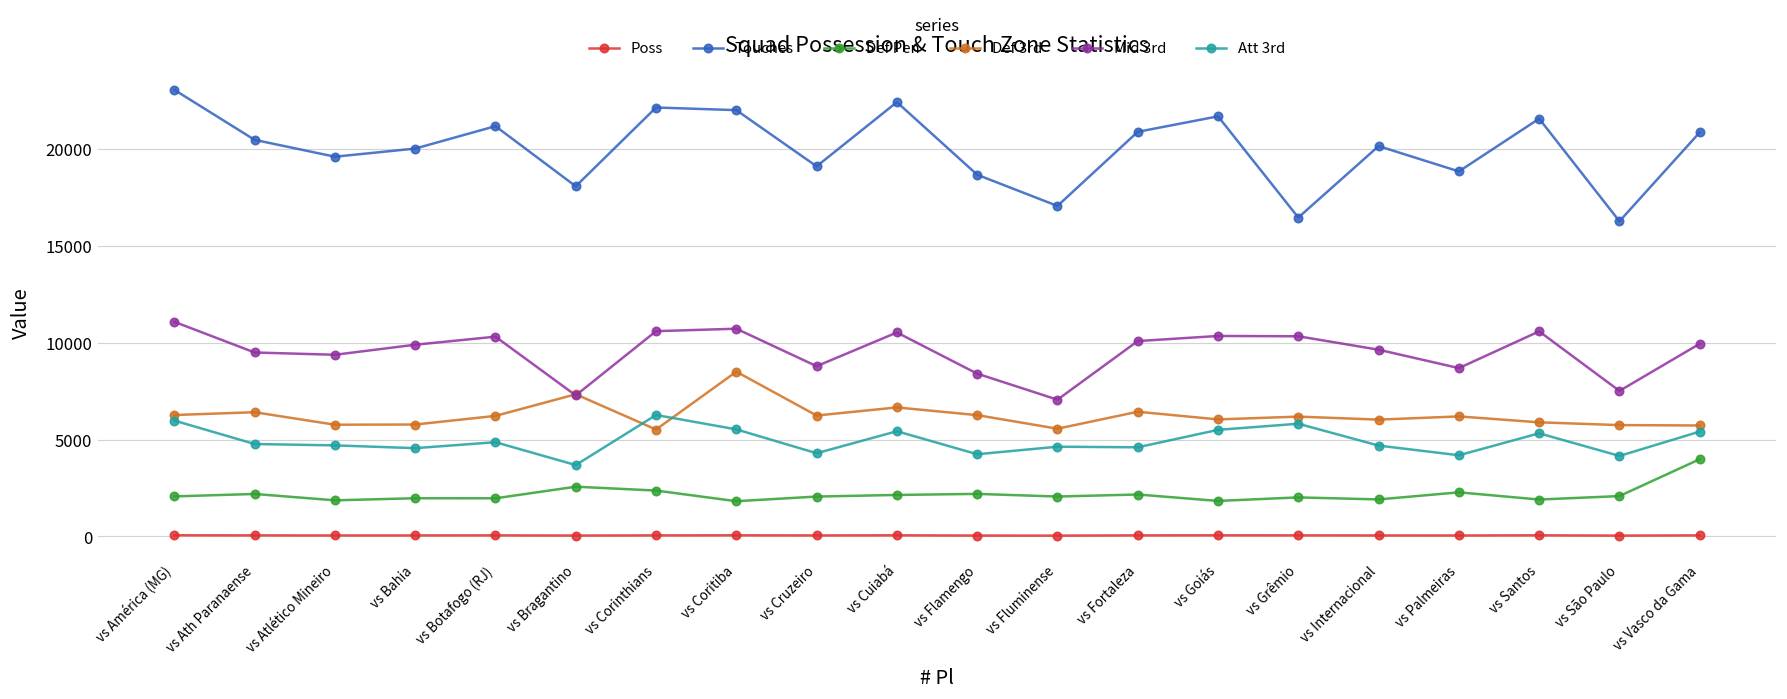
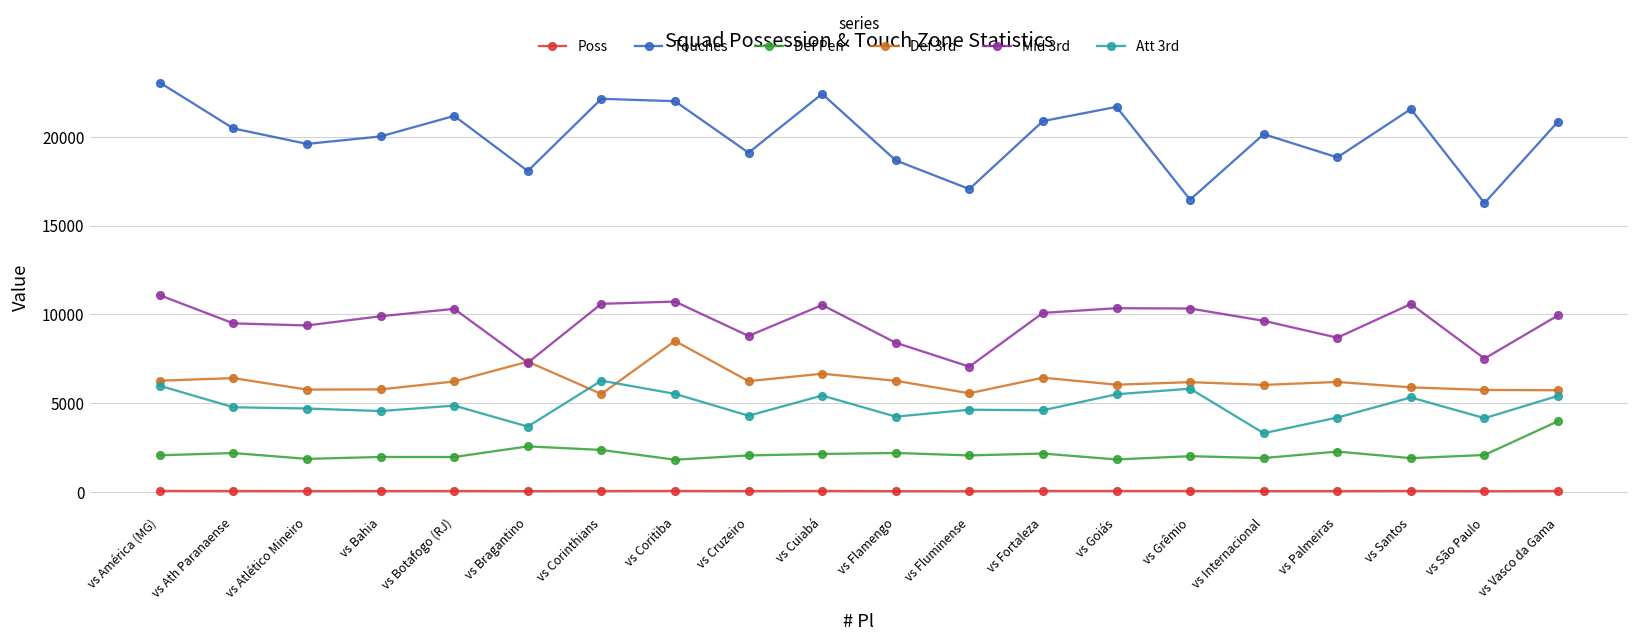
  {
    "Poss": {
      "vs América (MG)": 100,
      "vs Ath Paranaense": 100,
      "vs Atlético Mineiro": 0,
      "vs Bahia": 0,
      "vs Botafogo (RJ)": 100,
      "vs Bragantino": 0,
      "vs Corinthians": 100,
      "vs Coritiba": 100,
      "vs Cruzeiro": 0,
      "vs Cuiabá": 100,
      "vs Flamengo": 0,
      "vs Fluminense": 0,
      "vs Fortaleza": 100,
      "vs Goiás": 100,
      "vs Grêmio": 100,
      "vs Internacional": 0,
      "vs Palmeiras": 0,
      "vs Santos": 100,
      "vs São Paulo": 0,
      "vs Vasco da Gama": 100
    },
    "Touches": {
      "vs América (MG)": 23100,
      "vs Ath Paranaense": 20500,
      "vs Atlético Mineiro": 19600,
      "vs Bahia": 20000,
      "vs Botafogo (RJ)": 21200,
      "vs Bragantino": 18100,
      "vs Corinthians": 22100,
      "vs Coritiba": 22000,
      "vs Cruzeiro": 19100,
      "vs Cuiabá": 22400,
      "vs Flamengo": 18700,
      "vs Fluminense": 17100,
      "vs Fortaleza": 20900,
      "vs Goiás": 21700,
      "vs Grêmio": 16500,
      "vs Internacional": 20100,
      "vs Palmeiras": 18800,
      "vs Santos": 21600,
      "vs São Paulo": 16300,
      "vs Vasco da Gama": 20900
    },
    "Def Pen": {
      "vs América (MG)": 2100,
      "vs Ath Paranaense": 2200,
      "vs Atlético Mineiro": 1900,
      "vs Bahia": 2000,
      "vs Botafogo (RJ)": 2000,
      "vs Bragantino": 2600,
      "vs Corinthians": 2400,
      "vs Coritiba": 1800,
      "vs Cruzeiro": 2100,
      "vs Cuiabá": 2100,
      "vs Flamengo": 2200,
      "vs Fluminense": 2100,
      "vs Fortaleza": 2200,
      "vs Goiás": 1800,
      "vs Grêmio": 2000,
      "vs Internacional": 1900,
      "vs Palmeiras": 2300,
      "vs Santos": 1900,
      "vs São Paulo": 2100,
      "vs Vasco da Gama": 4000
    },
    "Def 3rd": {
      "vs América (MG)": 6300,
      "vs Ath Paranaense": 6400,
      "vs Atlético Mineiro": 5800,
      "vs Bahia": 5800,
      "vs Botafogo (RJ)": 6200,
      "vs Corinthians": 5500,
      "vs Coritiba": 8500,
      "vs Cruzeiro": 6200,
      "vs Cuiabá": 6700,
      "vs Flamengo": 6300,
      "vs Fluminense": 5600,
      "vs Fortaleza": 6400,
      "vs Goiás": 6000,
      "vs Grêmio": 6200,
      "vs Internacional": 6000,
      "vs Palmeiras": 6200,
      "vs Santos": 5900,
      "vs São Paulo": 5700,
      "vs Vasco da Gama": 5700
    },
    "Mid 3rd": {
      "vs América (MG)": 11100,
      "vs Ath Paranaense": 9500,
      "vs Atlético Mineiro": 9400,
      "vs Bahia": 9900,
      "vs Botafogo (RJ)": 10300,
      "vs Corinthians": 10600,
      "vs Coritiba": 10700,
      "vs Cruzeiro": 8800,
      "vs Cuiabá": 10500,
      "vs Flamengo": 8400,
      "vs Fluminense": 7100,
      "vs Fortaleza": 10100,
      "vs Goiás": 10300,
      "vs Grêmio": 10300,
      "vs Internacional": 9600,
      "vs Palmeiras": 8700,
      "vs Santos": 10600,
      "vs São Paulo": 7500,
      "vs Vasco da Gama": 9900
    },
    "Att 3rd": {
      "vs América (MG)": 6000,
      "vs Ath Paranaense": 4800,
      "vs Atlético Mineiro": 4700,
      "vs Bahia": 4600,
      "vs Botafogo (RJ)": 4900,
      "vs Bragantino": 3700,
      "vs Corinthians": 6300,
      "vs Coritiba": 5500,
      "vs Cruzeiro": 4300,
      "vs Cuiabá": 5400,
      "vs Flamengo": 4200,
      "vs Fluminense": 4600,
      "vs Fortaleza": 4600,
      "vs Goiás": 5500,
      "vs Grêmio": 5800,
-     "vs Internacional": 4700,
+     "vs Internacional": 3300,
      "vs Palmeiras": 4200,
      "vs Santos": 5300,
      "vs São Paulo": 4200,
      "vs Vasco da Gama": 5400
    }
  }
